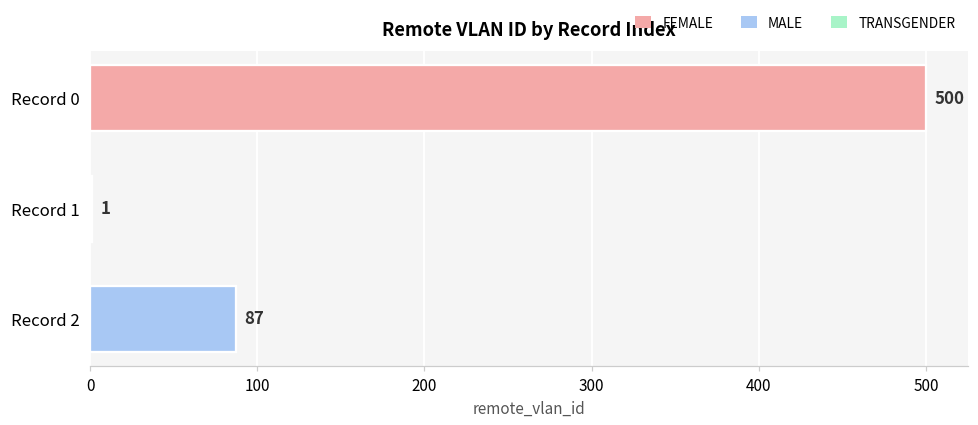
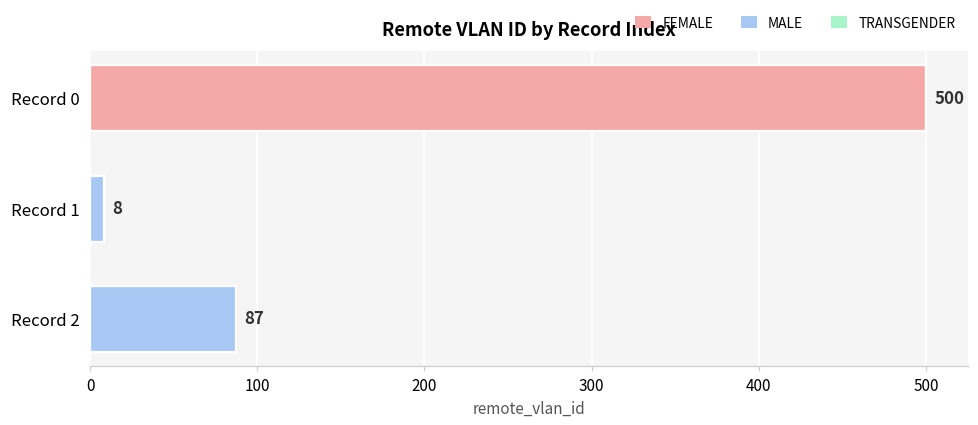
  {
    "Record 0": 500,
-   "Record 1": 1,
+   "Record 1": 8,
    "Record 2": 87
  }
